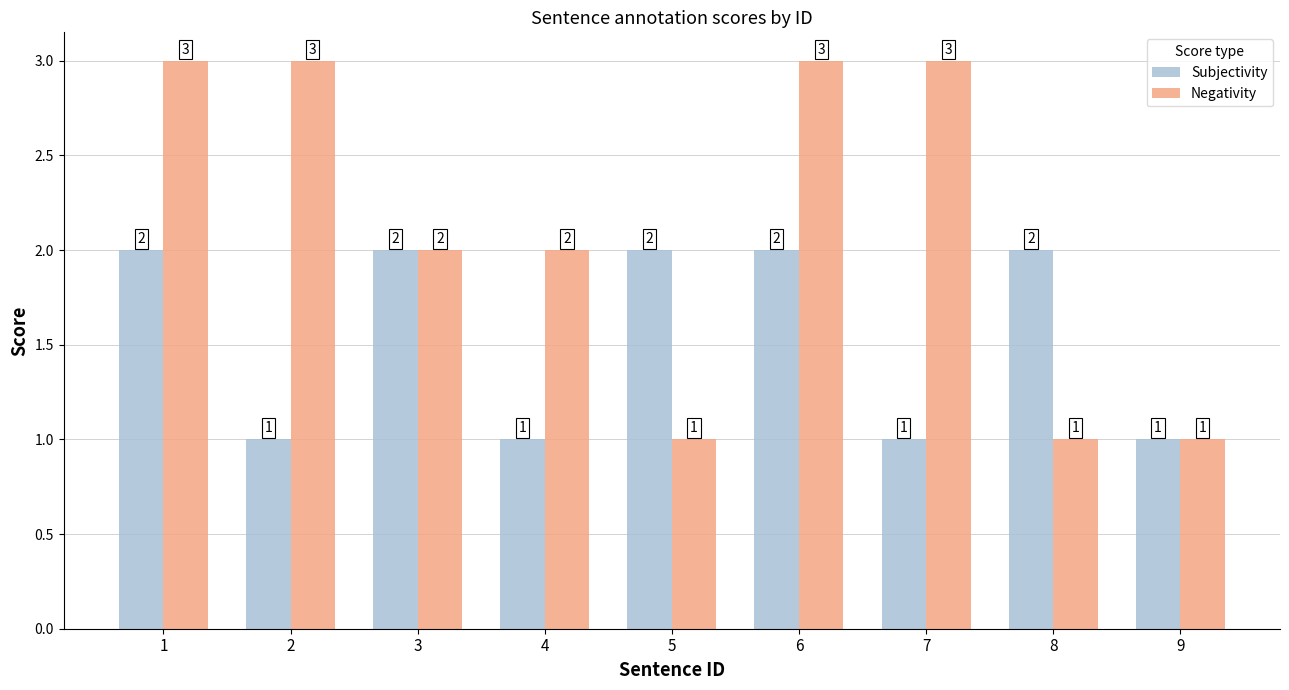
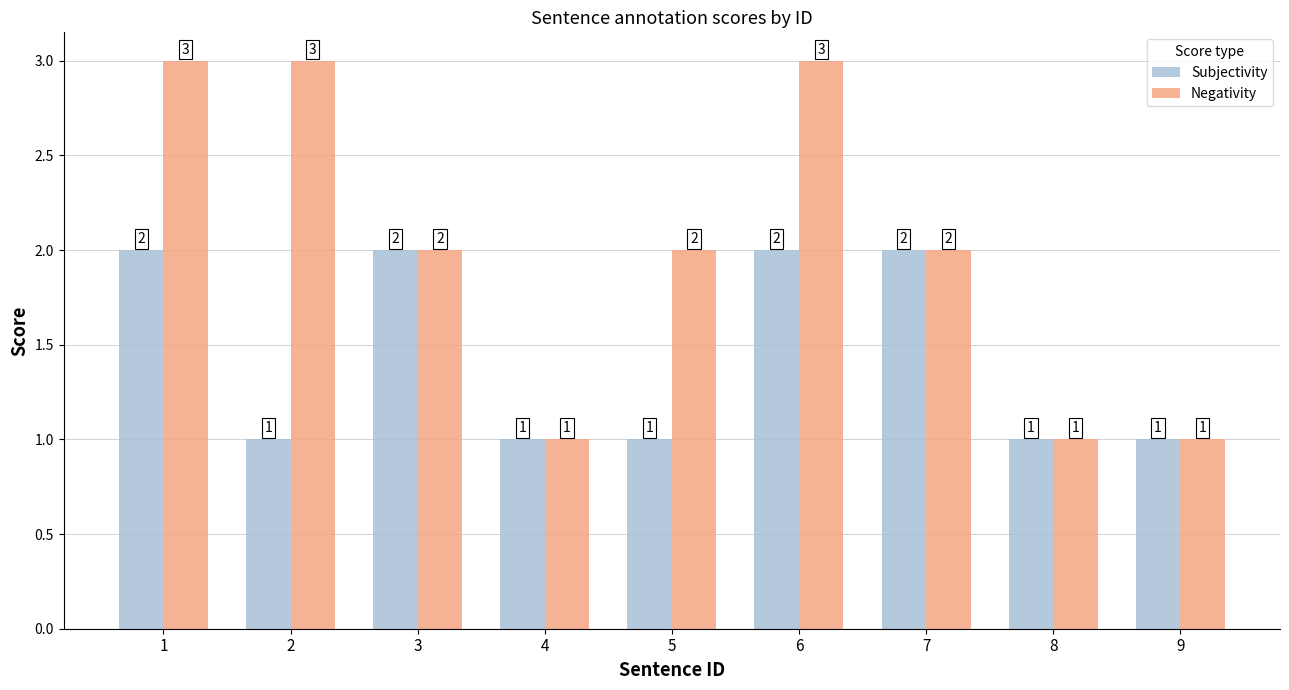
  {
    "Subjectivity": {
-     "5": 2,
-     "7": 1,
-     "8": 2
+     "5": 1,
+     "7": 2,
+     "8": 1
    },
    "Negativity": {
-     "4": 2,
-     "5": 1,
-     "7": 3
+     "4": 1,
+     "5": 2,
+     "7": 2
    }
  }
